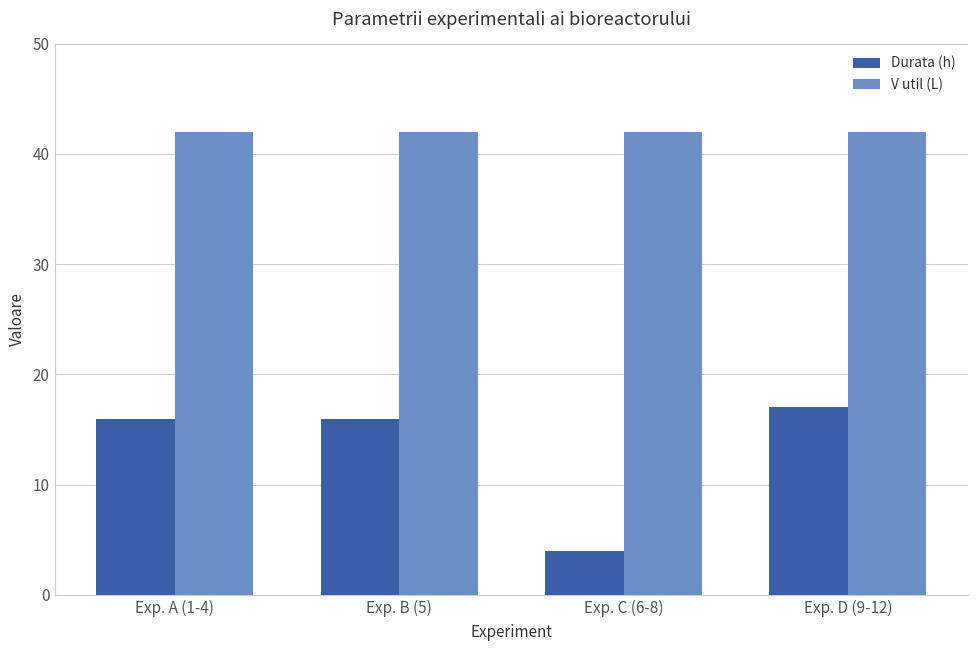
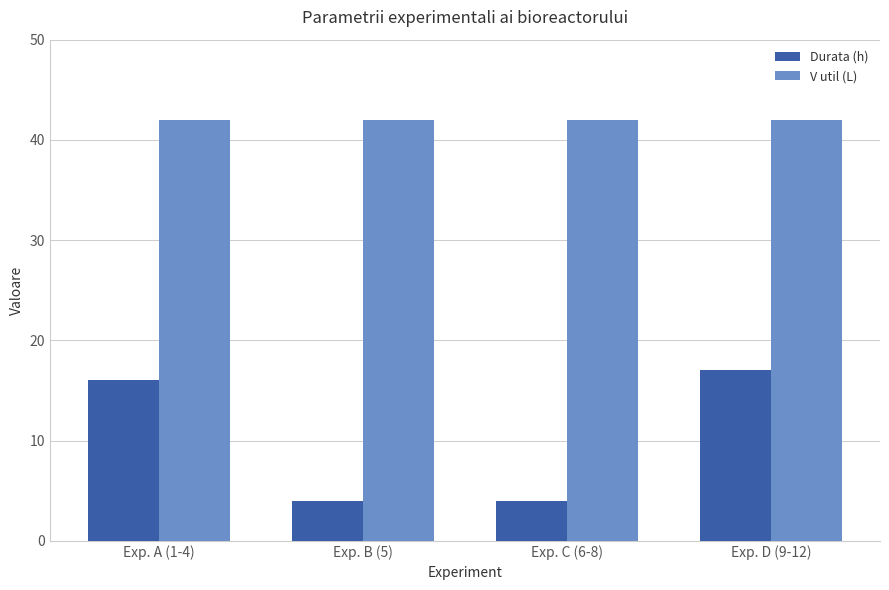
  {
    "Durata (h)": {
      "Exp. A (1-4)": 16,
-     "Exp. B (5)": 16,
+     "Exp. B (5)": 4,
      "Exp. C (6-8)": 4,
      "Exp. D (9-12)": 17
    },
    "V util (L)": {
      "Exp. A (1-4)": 42,
      "Exp. B (5)": 42,
      "Exp. C (6-8)": 42,
      "Exp. D (9-12)": 42
    }
  }
